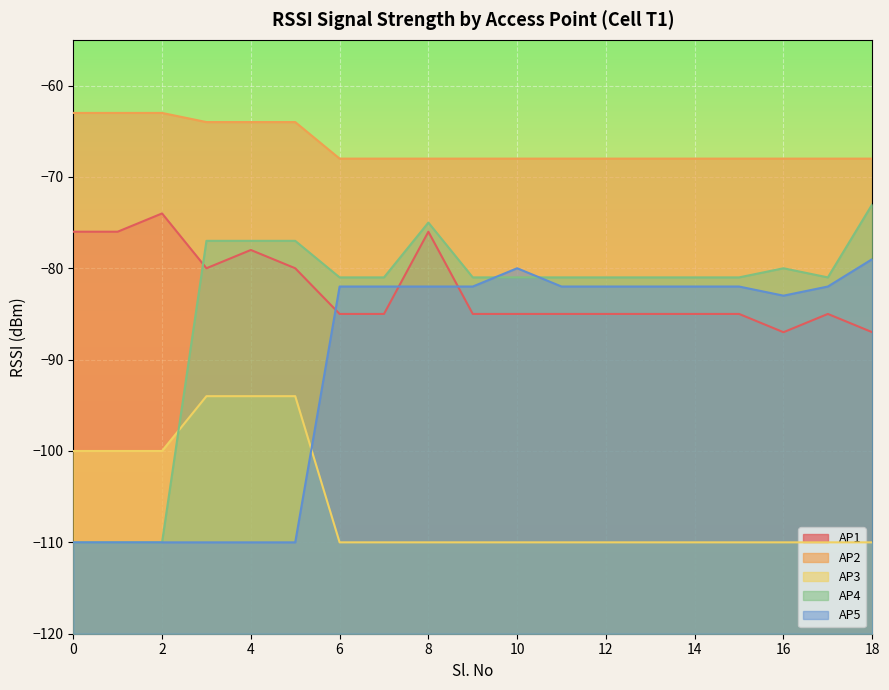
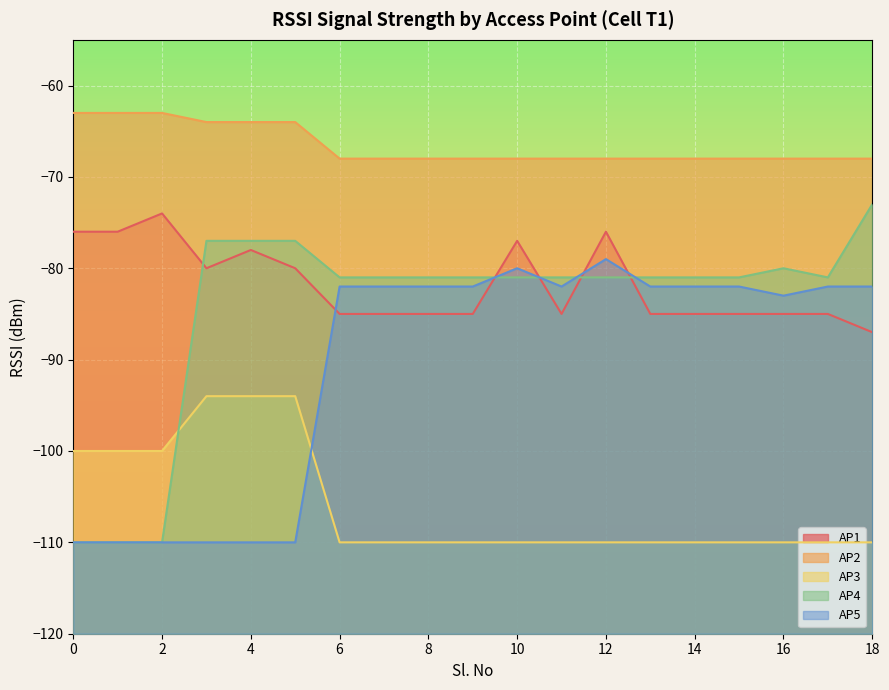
  {
    "AP1": {
      "0": -76,
      "2": -74,
      "4": -78,
      "6": -85,
-     "8": -76,
-     "10": -85,
-     "12": -85,
+     "8": -85,
+     "10": -77,
+     "12": -76,
      "14": -85,
-     "16": -87,
+     "16": -85,
      "18": -87
    },
    "AP4": {
      "4": -77,
      "6": -81,
-     "8": -75,
+     "8": -81,
      "10": -81,
      "12": -81,
      "14": -81,
      "16": -80,
      "18": -73
    },
    "AP5": {
      "4": -110,
      "6": -82,
      "8": -82,
      "10": -80,
-     "12": -82,
+     "12": -79,
      "14": -82,
      "16": -83,
-     "18": -79
+     "18": -82
    }
  }
